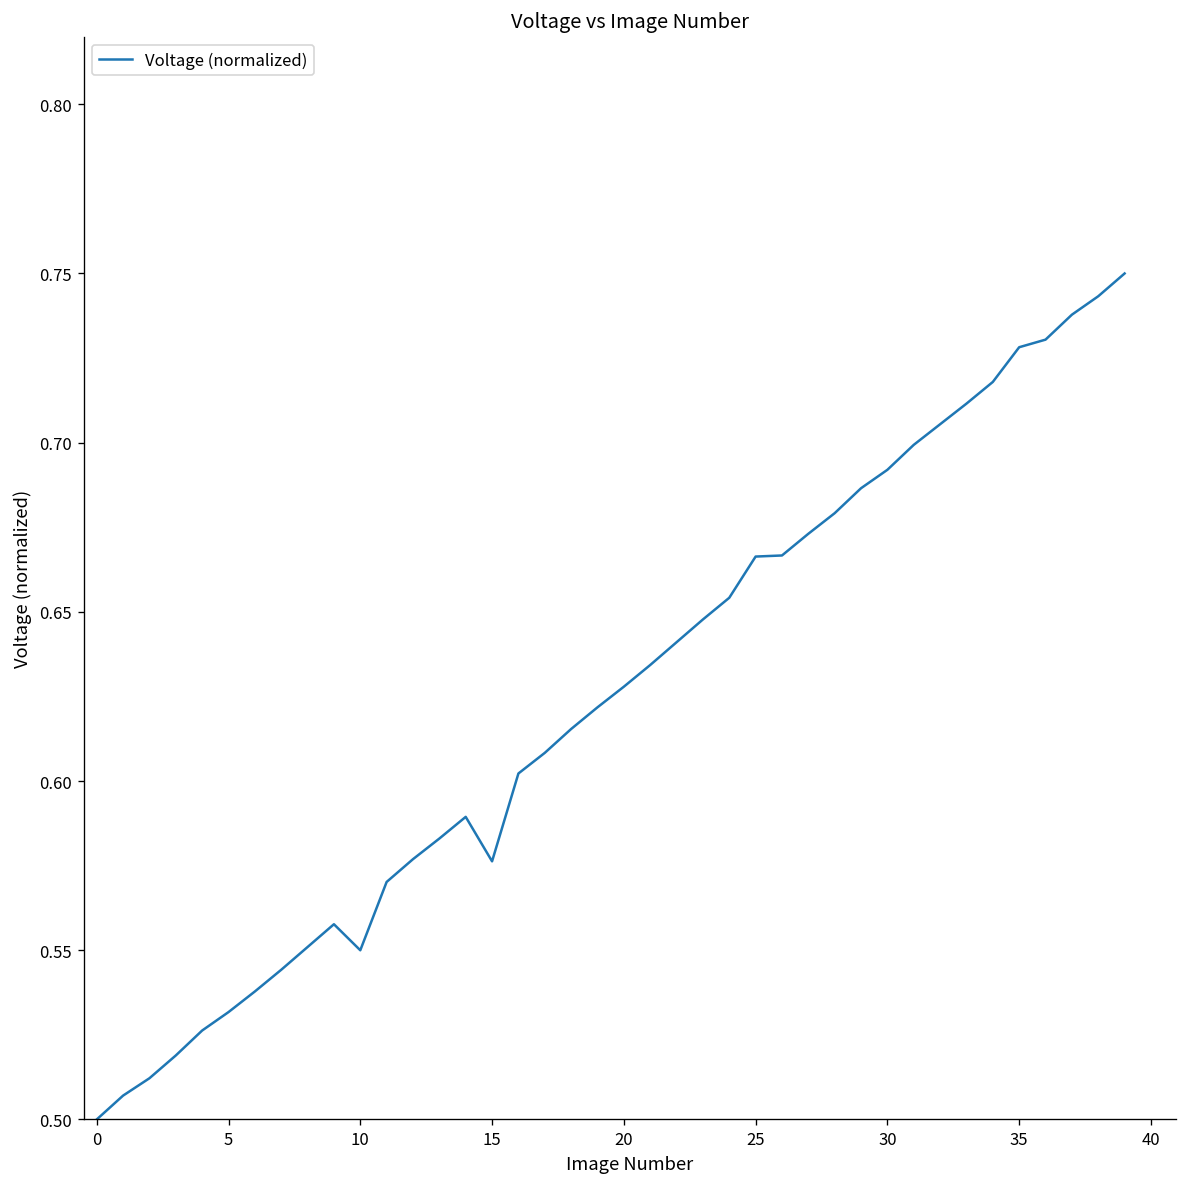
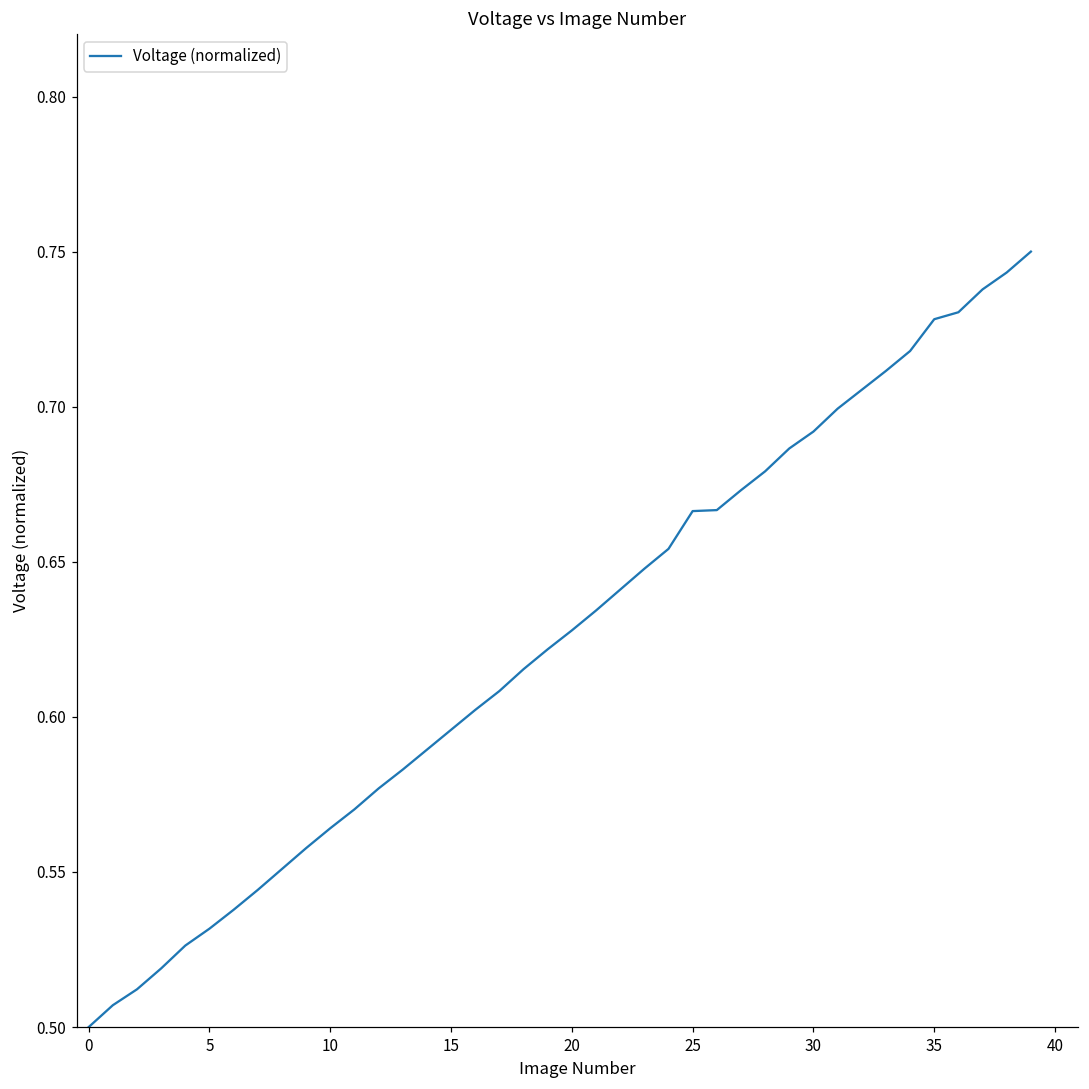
  {
    "0": 0.500,
    "5": 0.532,
-   "10": 0.550,
-   "15": 0.576,
+   "10": 0.564,
+   "15": 0.596,
    "20": 0.628,
    "25": 0.666,
    "30": 0.692,
    "35": 0.728
  }
